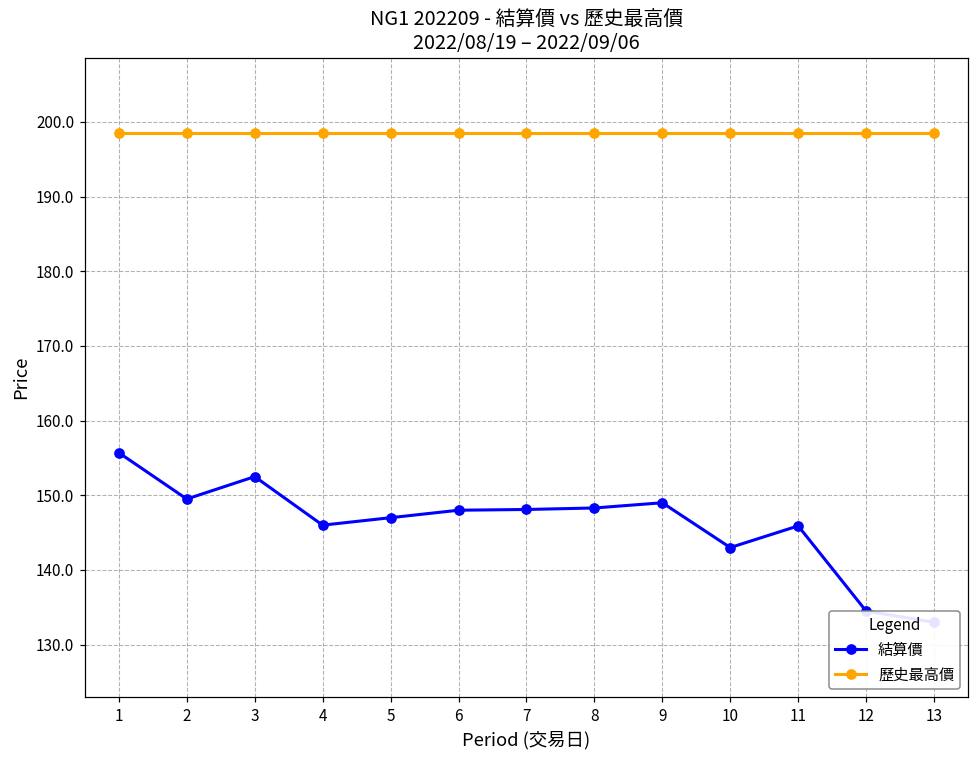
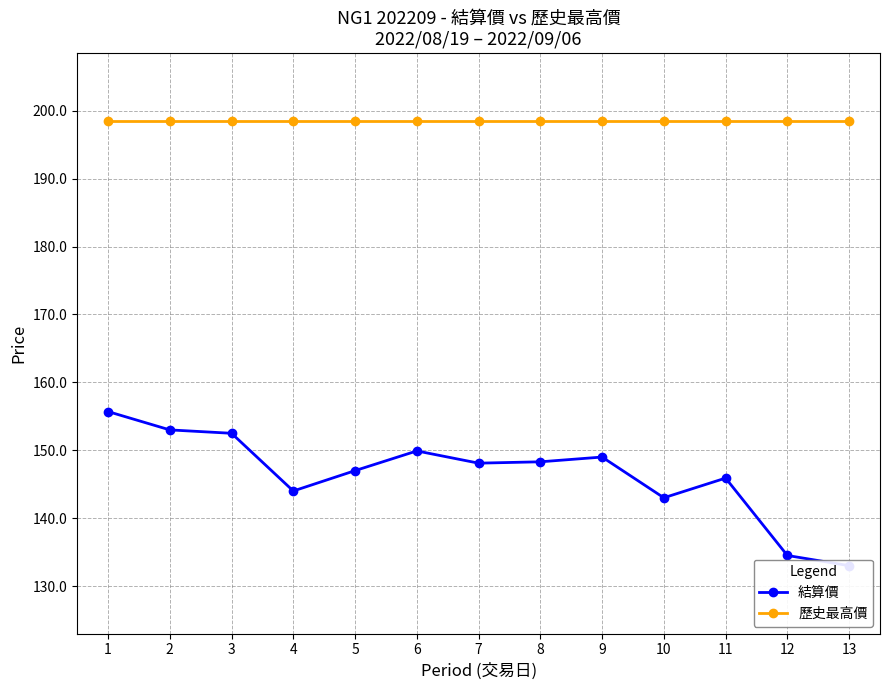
  {
    "結算價": {
      "1": 156,
-     "2": 150,
+     "2": 153,
      "3": 153,
-     "4": 146,
+     "4": 144,
      "5": 147,
-     "6": 148,
+     "6": 150,
      "7": 148,
      "8": 148,
      "9": 149,
      "10": 143,
      "11": 146,
      "12": 135
    },
    "歷史最高價": {
      "1": 199,
      "2": 199,
      "3": 199,
      "4": 199,
      "5": 199,
      "6": 199,
      "7": 199,
      "8": 199,
      "9": 199,
      "10": 199,
      "11": 199,
      "12": 199,
      "13": 199
    }
  }
